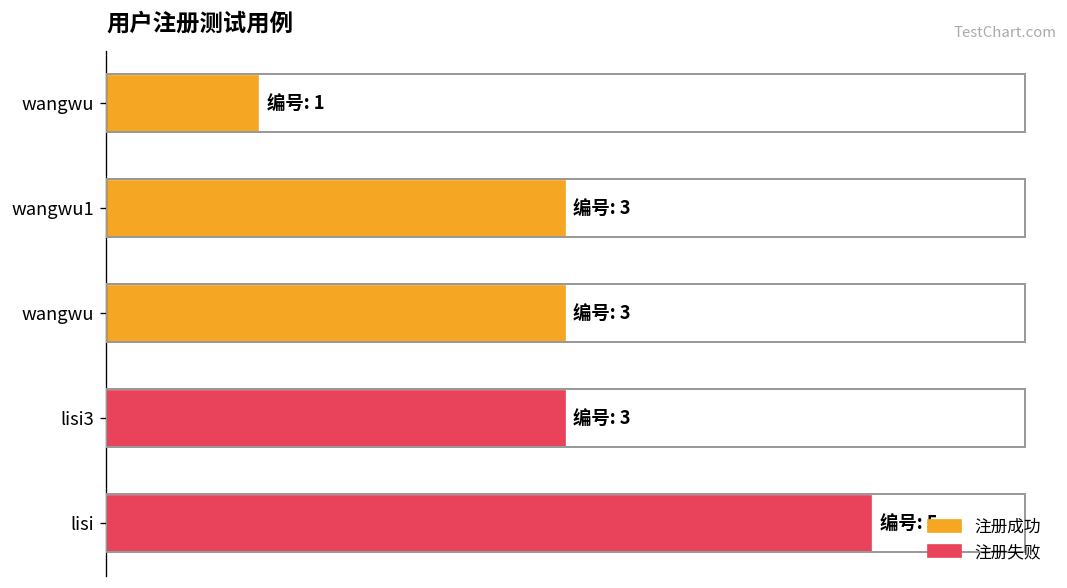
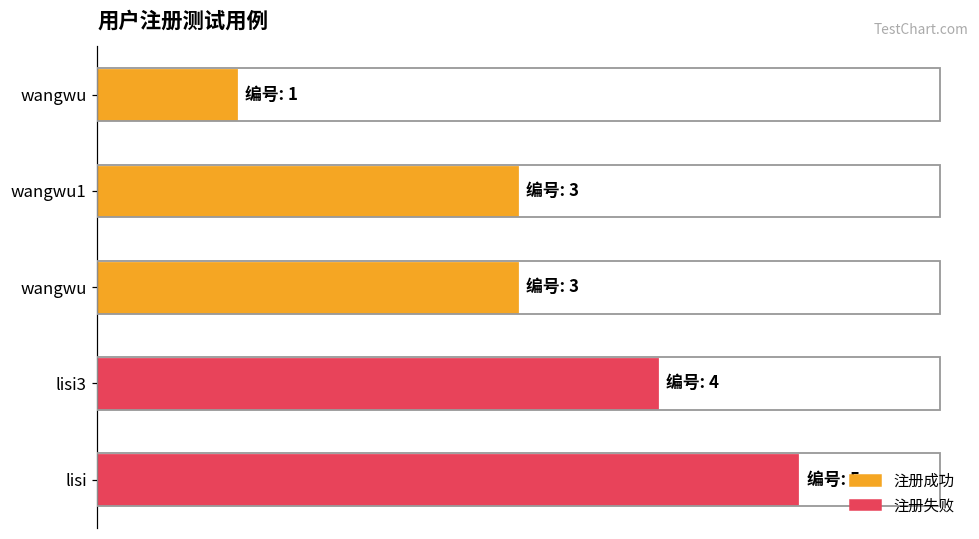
  {
    "wangwu1": 3,
-   "lisi3": 3,
+   "lisi3": 4,
    "lisi": 5
  }
